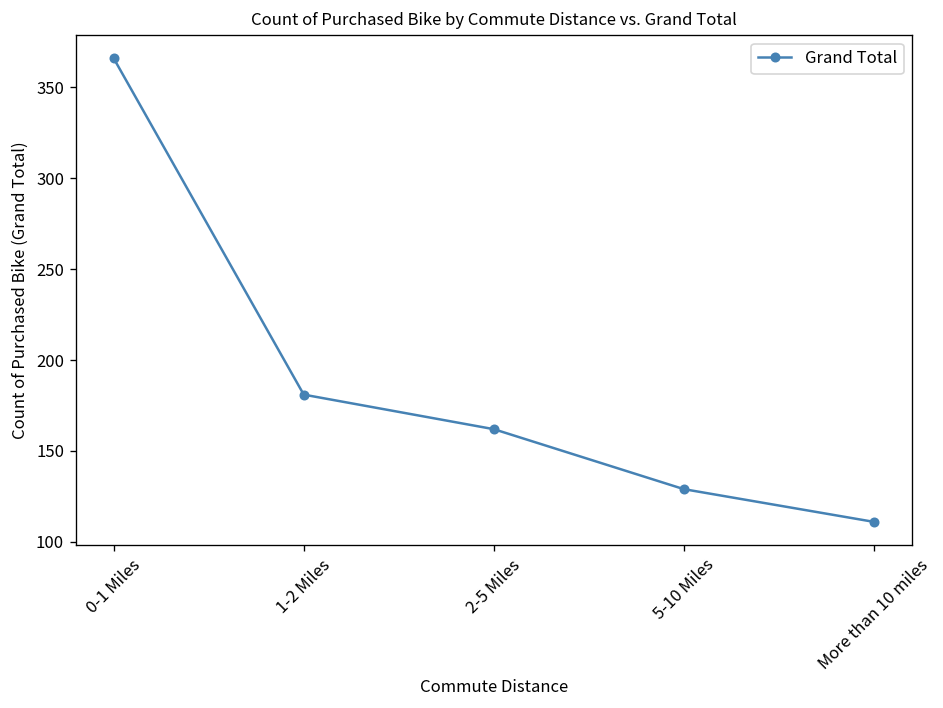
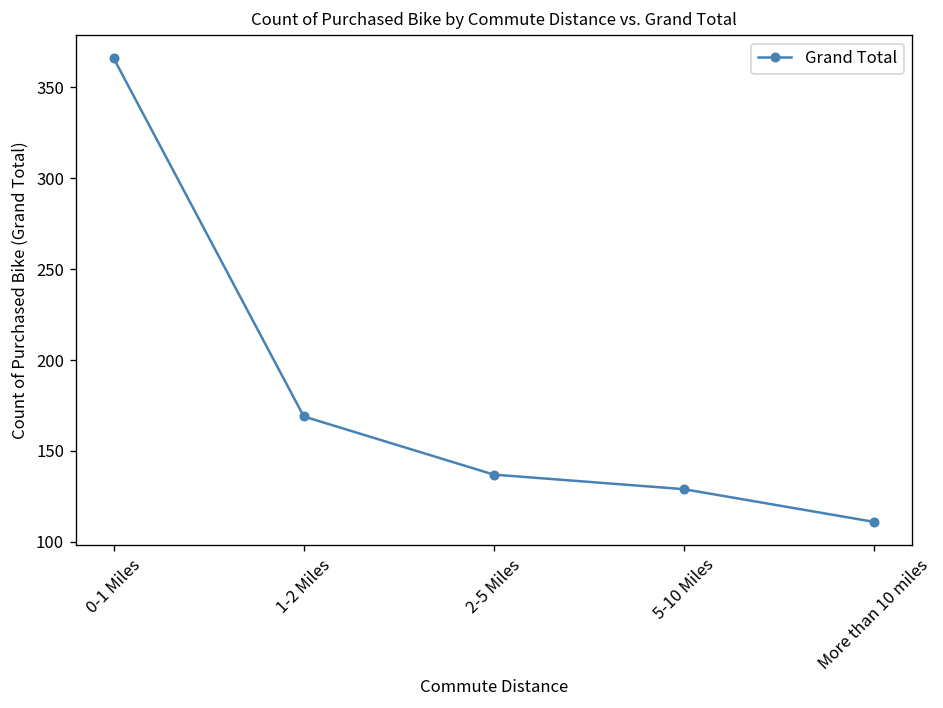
  {
    "0-1 Miles": 366,
-   "1-2 Miles": 181,
-   "2-5 Miles": 162,
+   "1-2 Miles": 169,
+   "2-5 Miles": 137,
    "5-10 Miles": 129,
    "More than 10 miles": 111
  }
